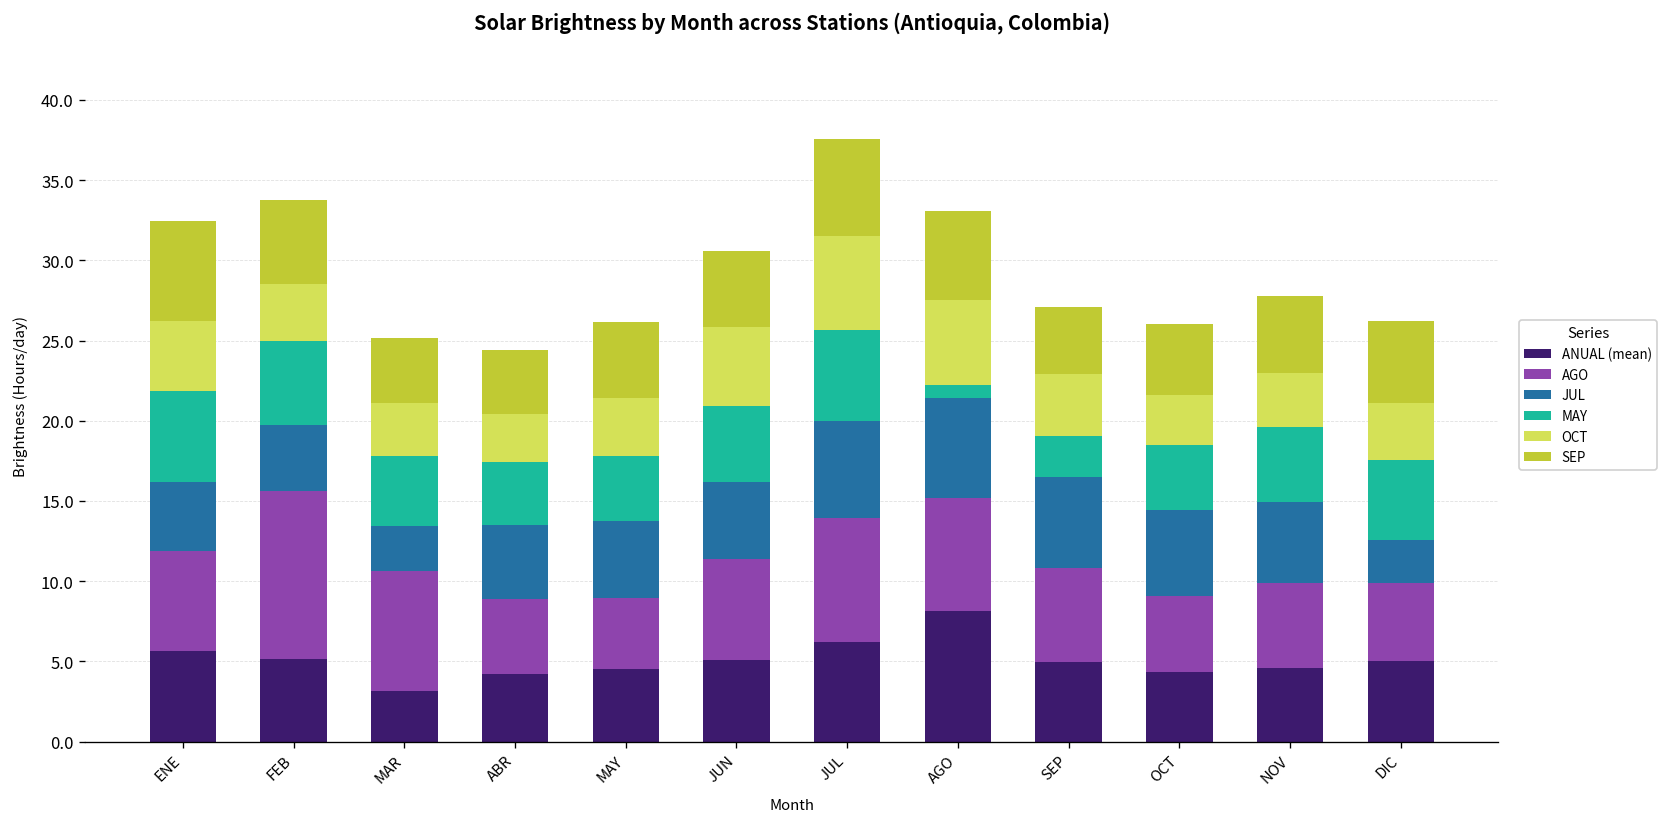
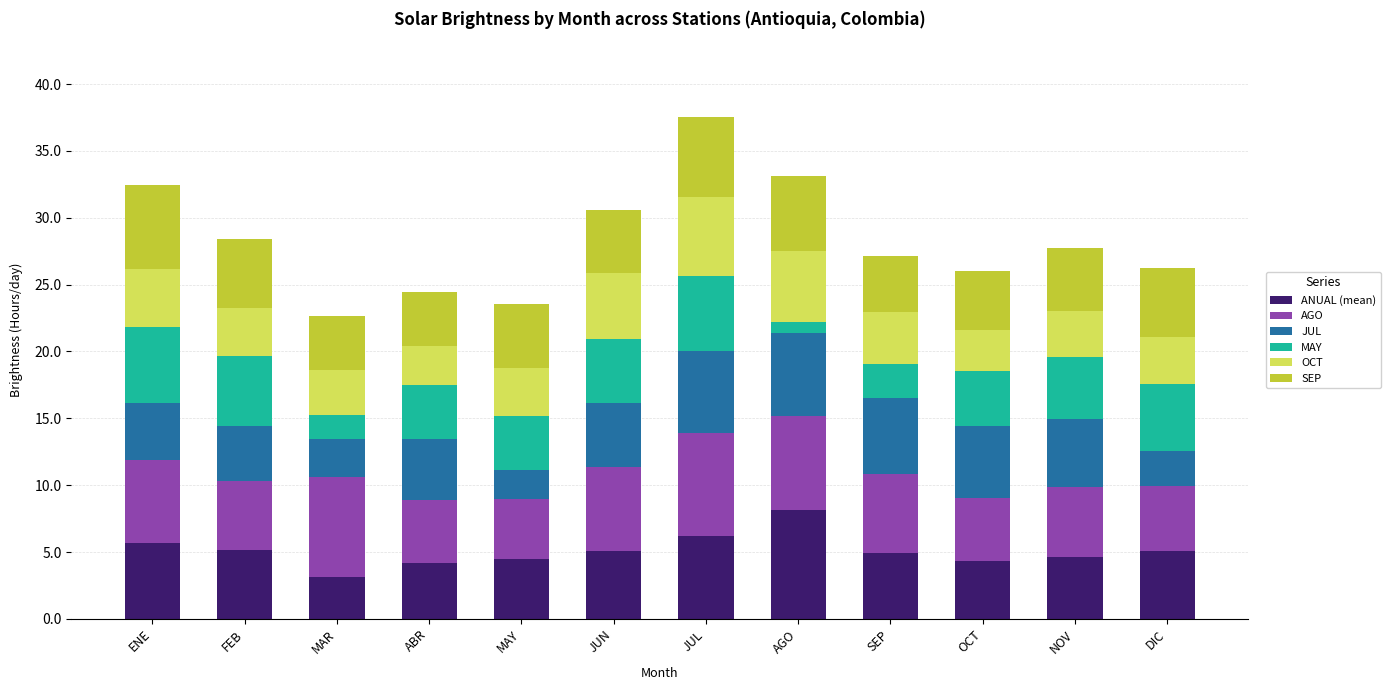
  {
    "ANUAL (mean)": {
      "ENE": 5.7,
      "FEB": 5.2,
      "MAR": 3.1,
      "ABR": 4.2,
      "MAY": 4.5,
      "JUN": 5.1,
      "JUL": 6.2,
      "AGO": 8.2,
      "SEP": 5.0,
      "OCT": 4.4,
      "NOV": 4.6,
      "DIC": 5.1
    },
    "AGO": {
      "ENE": 6.2,
-     "FEB": 10.5,
+     "FEB": 5.2,
      "MAR": 7.5,
      "ABR": 4.7,
      "MAY": 4.5,
      "JUN": 6.3,
      "JUL": 7.7,
      "AGO": 7.0,
      "SEP": 5.9,
      "OCT": 4.7,
      "NOV": 5.3,
      "DIC": 4.9
    },
    "JUL": {
      "ENE": 4.3,
      "FEB": 4.1,
      "MAR": 2.8,
      "ABR": 4.6,
-     "MAY": 4.8,
+     "MAY": 2.2,
      "JUN": 4.8,
      "JUL": 6.1,
      "AGO": 6.2,
      "SEP": 5.7,
      "OCT": 5.4,
      "NOV": 5.0,
      "DIC": 2.7
    },
    "MAY": {
      "ENE": 5.7,
      "FEB": 5.2,
-     "MAR": 4.3,
+     "MAR": 1.8,
      "ABR": 4.0,
      "MAY": 4.0,
      "JUN": 4.7,
      "JUL": 5.7,
      "AGO": 0.8,
      "SEP": 2.5,
      "OCT": 4.1,
      "NOV": 4.7,
      "DIC": 5.0
    }
  }
